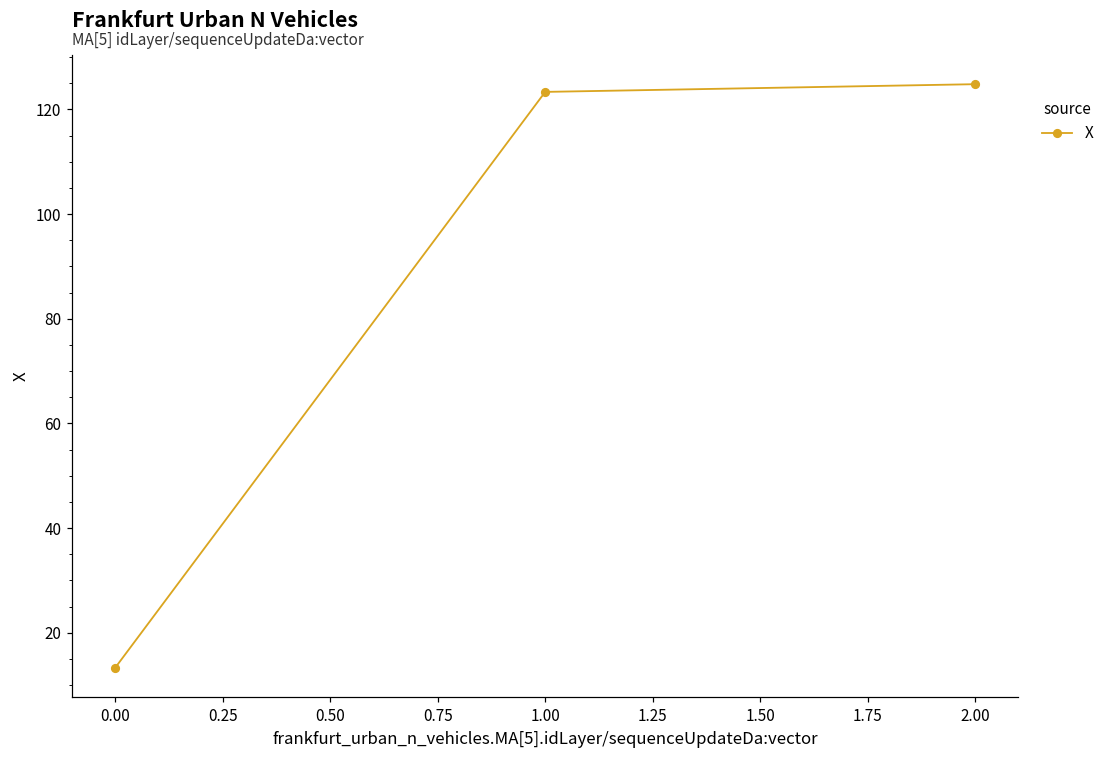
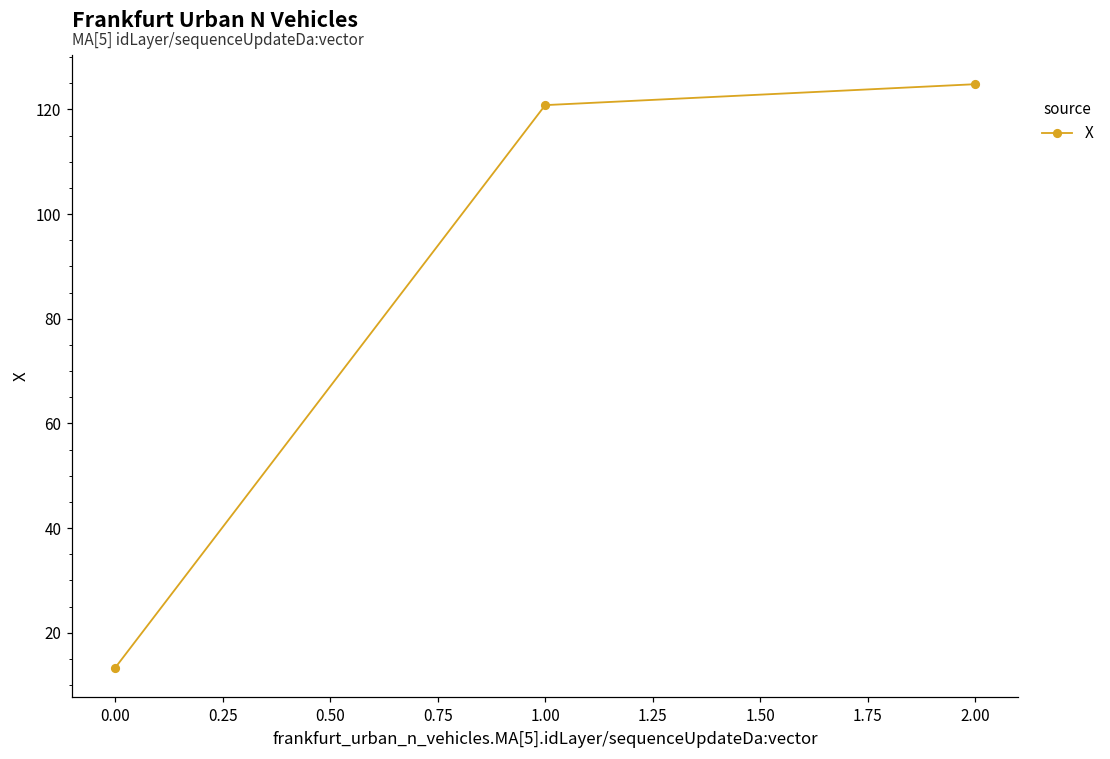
  {
    "0.00": 13,
-   "1.00": 123,
+   "1.00": 121,
    "2.00": 125
  }
